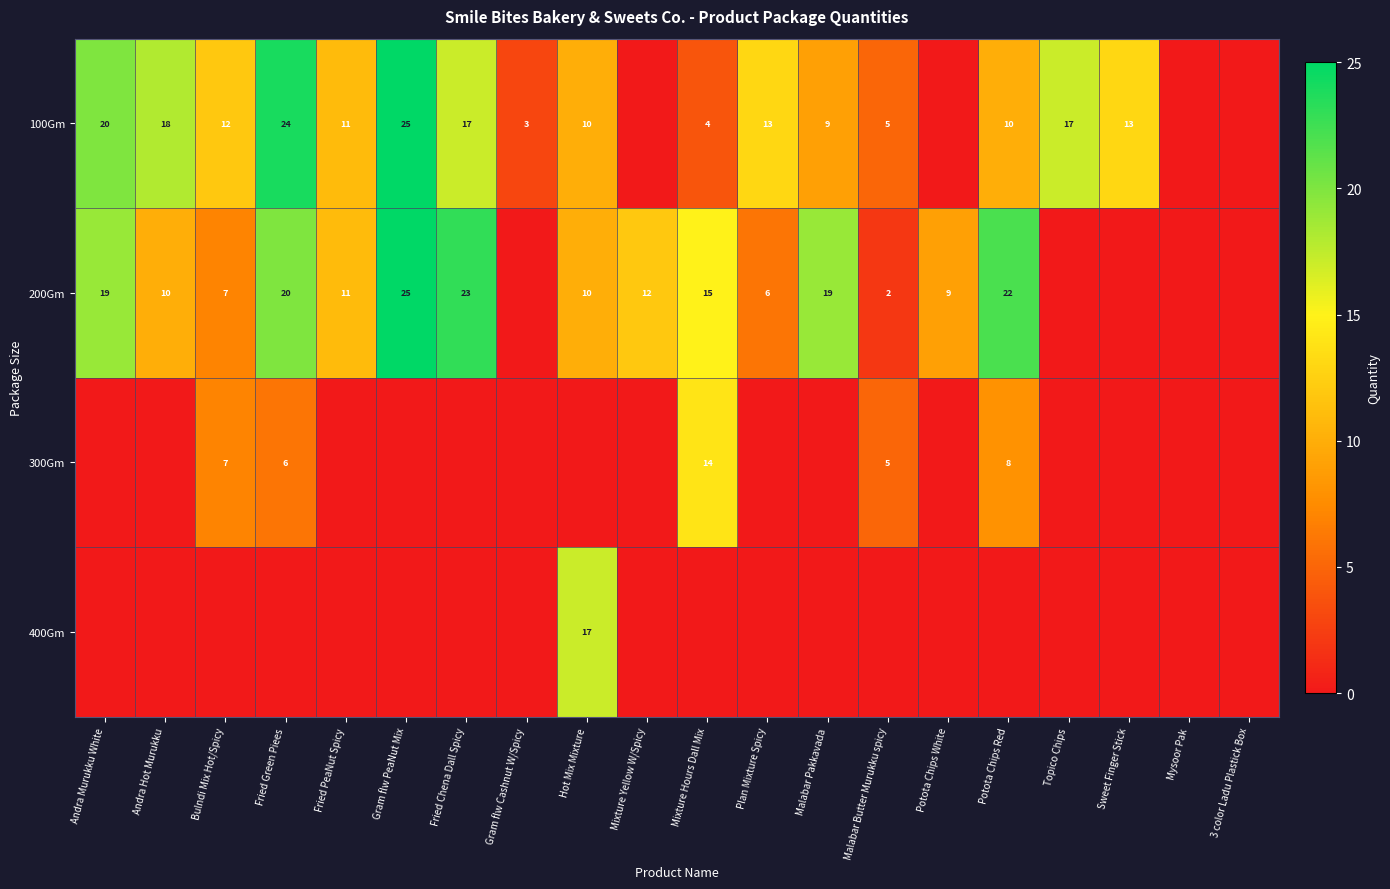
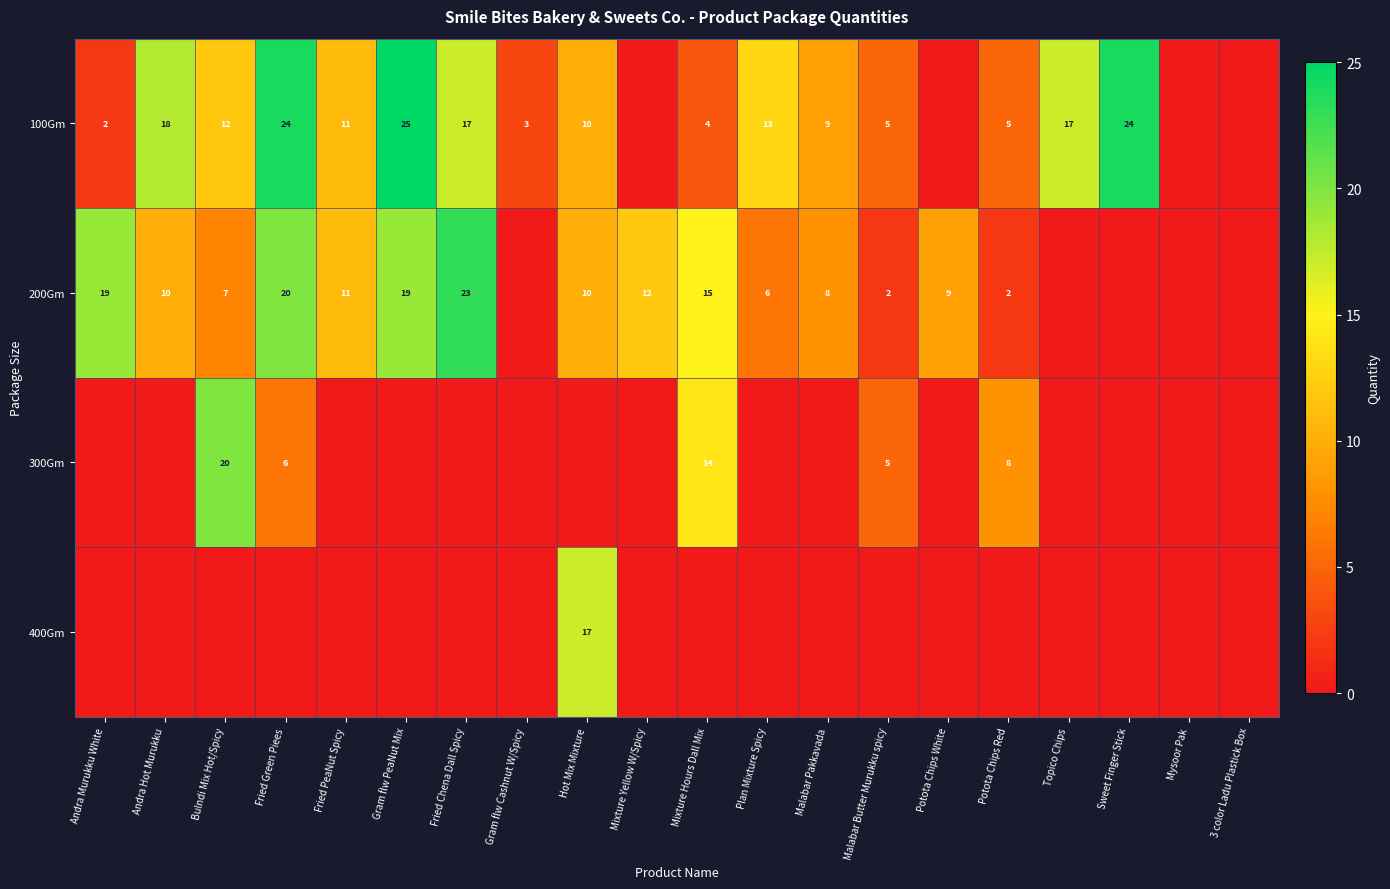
  {
    "100Gm": {
-     "Andra Murukku White": 20,
+     "Andra Murukku White": 2,
      "Andra Hot Murukku": 18,
      "Bulndi Mix Hot/Spicy": 12,
      "Fried Green Piees": 24,
      "Fried PeaNut Spicy": 11,
      "Gram flw PeaNut Mix": 25,
      "Fried Chena Dall Spicy": 17,
      "Gram flw Cashnut W/Spicy": 3,
      "Hot Mix Mixture": 10,
      "Mixture Hours Dall Mix": 4,
      "Plan Mixture Spicy": 13,
      "Malabar Pakkavada": 9,
      "Malabar Butter Murukku spicy": 5,
-     "Potota Chips Red": 10,
+     "Potota Chips Red": 5,
      "Topico Chips": 17,
-     "Sweet Finger Stick": 13
+     "Sweet Finger Stick": 24
    },
    "200Gm": {
      "Andra Murukku White": 19,
      "Andra Hot Murukku": 10,
      "Bulndi Mix Hot/Spicy": 7,
      "Fried Green Piees": 20,
      "Fried PeaNut Spicy": 11,
-     "Gram flw PeaNut Mix": 25,
+     "Gram flw PeaNut Mix": 19,
      "Fried Chena Dall Spicy": 23,
      "Hot Mix Mixture": 10,
      "Mixture Yellow W/Spicy": 12,
      "Mixture Hours Dall Mix": 15,
      "Plan Mixture Spicy": 6,
-     "Malabar Pakkavada": 19,
+     "Malabar Pakkavada": 8,
      "Malabar Butter Murukku spicy": 2,
      "Potota Chips White": 9,
-     "Potota Chips Red": 22
+     "Potota Chips Red": 2
    },
    "300Gm": {
-     "Bulndi Mix Hot/Spicy": 7,
+     "Bulndi Mix Hot/Spicy": 20,
      "Fried Green Piees": 6,
      "Mixture Hours Dall Mix": 14,
      "Malabar Butter Murukku spicy": 5,
      "Potota Chips Red": 8
    },
    "400Gm": {
      "Hot Mix Mixture": 17
    }
  }
